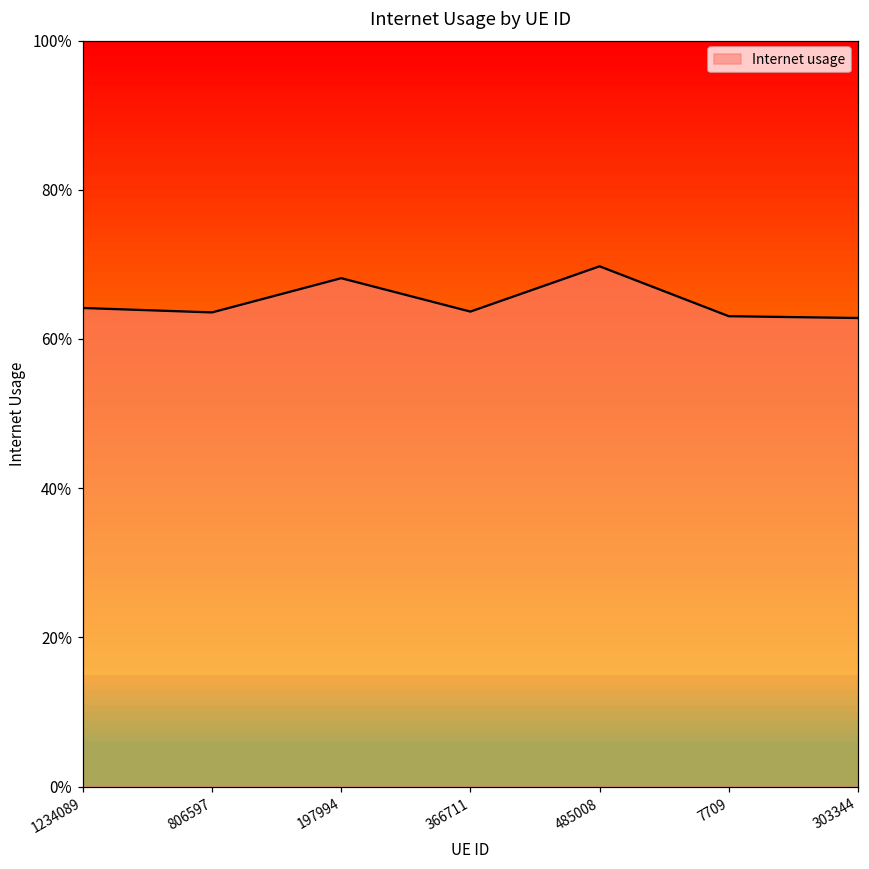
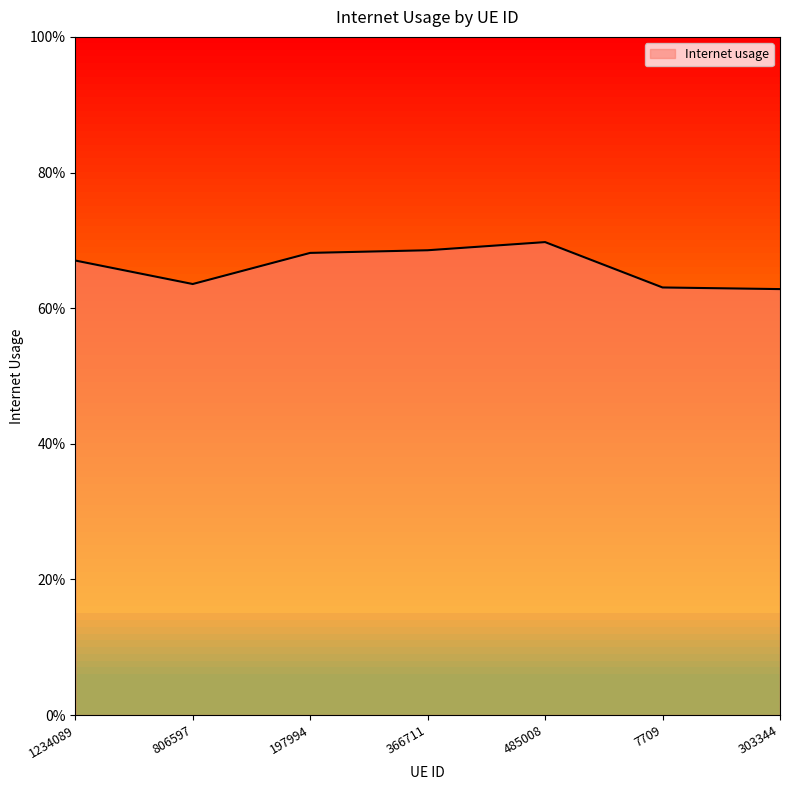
  {
-   "1234089": "64%",
+   "1234089": "67%",
    "806597": "64%",
    "197994": "68%",
-   "366711": "64%",
+   "366711": "69%",
    "485008": "70%",
    "7709": "63%",
    "303344": "63%"
  }
